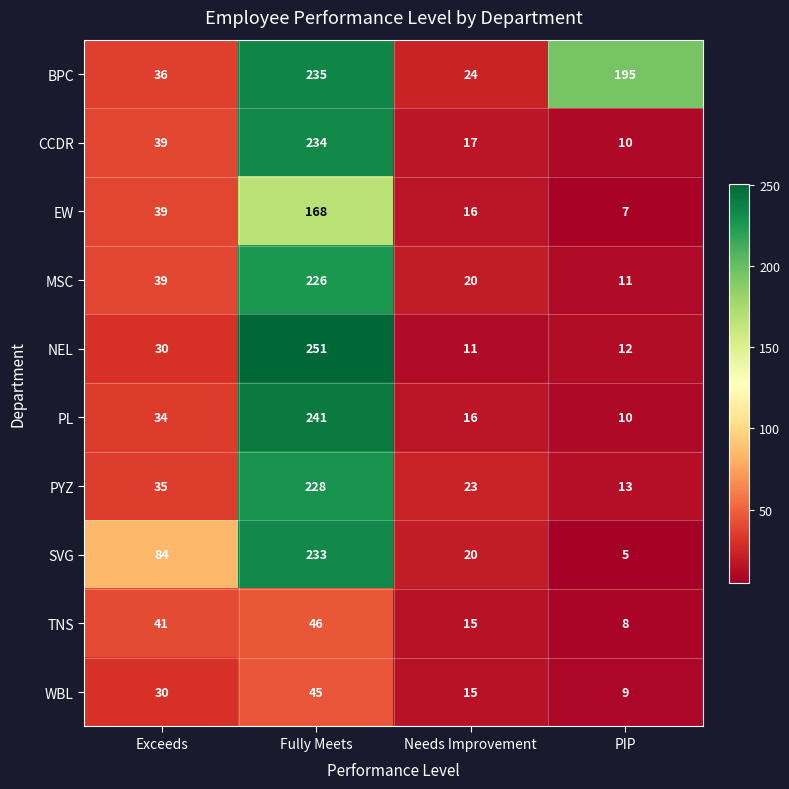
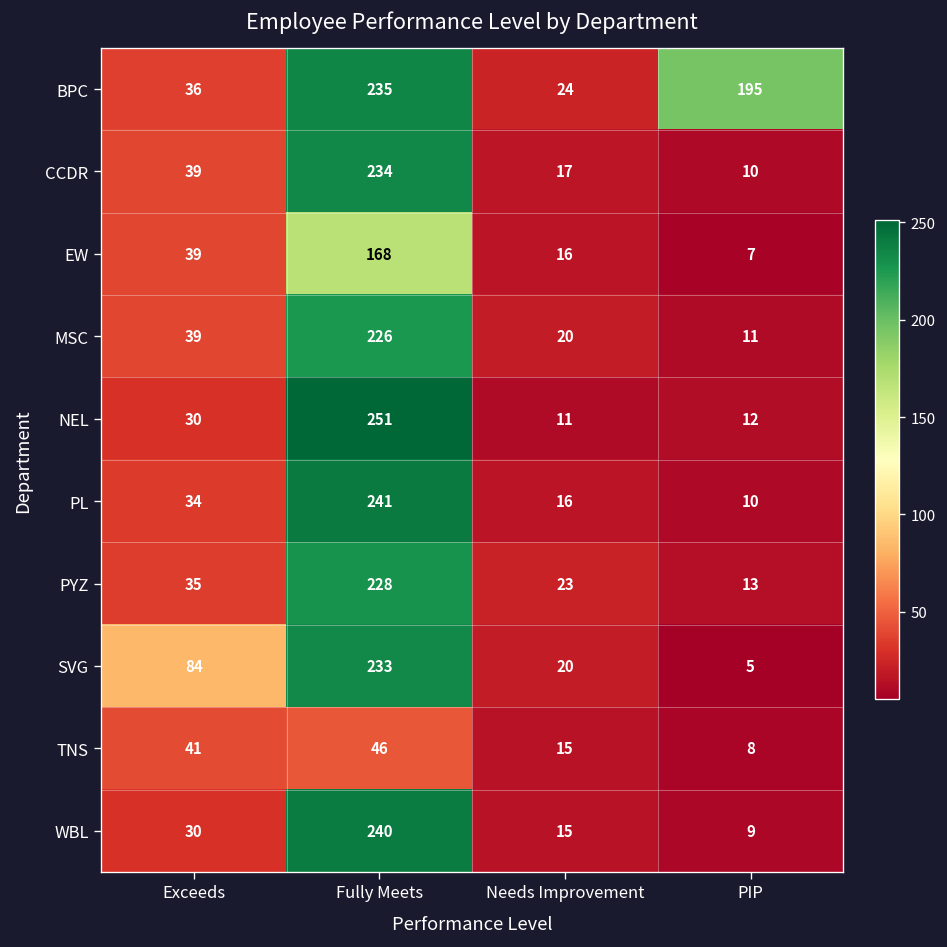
  {
    "BPC": {
      "Exceeds": 36,
      "Fully Meets": 235,
      "Needs Improvement": 24,
      "PIP": 195
    },
    "CCDR": {
      "Exceeds": 39,
      "Fully Meets": 234,
      "Needs Improvement": 17,
      "PIP": 10
    },
    "EW": {
      "Exceeds": 39,
      "Fully Meets": 168,
      "Needs Improvement": 16,
      "PIP": 7
    },
    "MSC": {
      "Exceeds": 39,
      "Fully Meets": 226,
      "Needs Improvement": 20,
      "PIP": 11
    },
    "NEL": {
      "Exceeds": 30,
      "Fully Meets": 251,
      "Needs Improvement": 11,
      "PIP": 12
    },
    "PL": {
      "Exceeds": 34,
      "Fully Meets": 241,
      "Needs Improvement": 16,
      "PIP": 10
    },
    "PYZ": {
      "Exceeds": 35,
      "Fully Meets": 228,
      "Needs Improvement": 23,
      "PIP": 13
    },
    "SVG": {
      "Exceeds": 84,
      "Fully Meets": 233,
      "Needs Improvement": 20,
      "PIP": 5
    },
    "TNS": {
      "Exceeds": 41,
      "Fully Meets": 46,
      "Needs Improvement": 15,
      "PIP": 8
    },
    "WBL": {
      "Exceeds": 30,
-     "Fully Meets": 45,
+     "Fully Meets": 240,
      "Needs Improvement": 15,
      "PIP": 9
    }
  }
